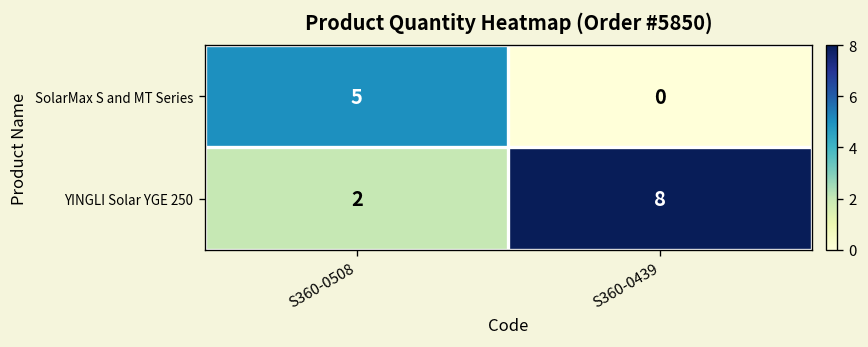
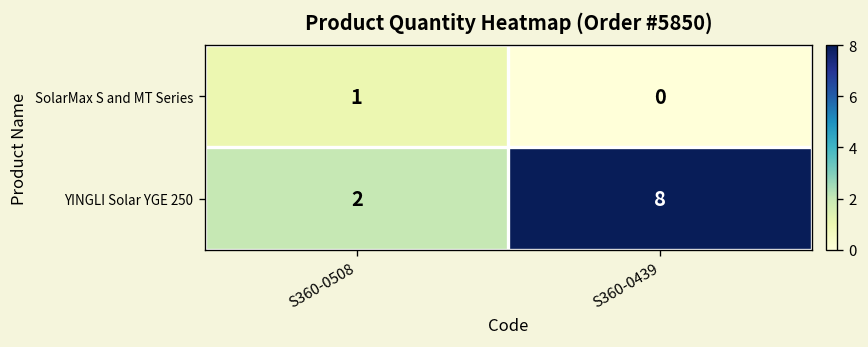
  {
    "SolarMax S and MT Series": {
-     "S360-0508": 5,
+     "S360-0508": 1,
      "S360-0439": 0
    },
    "YINGLI Solar YGE 250": {
      "S360-0508": 2,
      "S360-0439": 8
    }
  }
